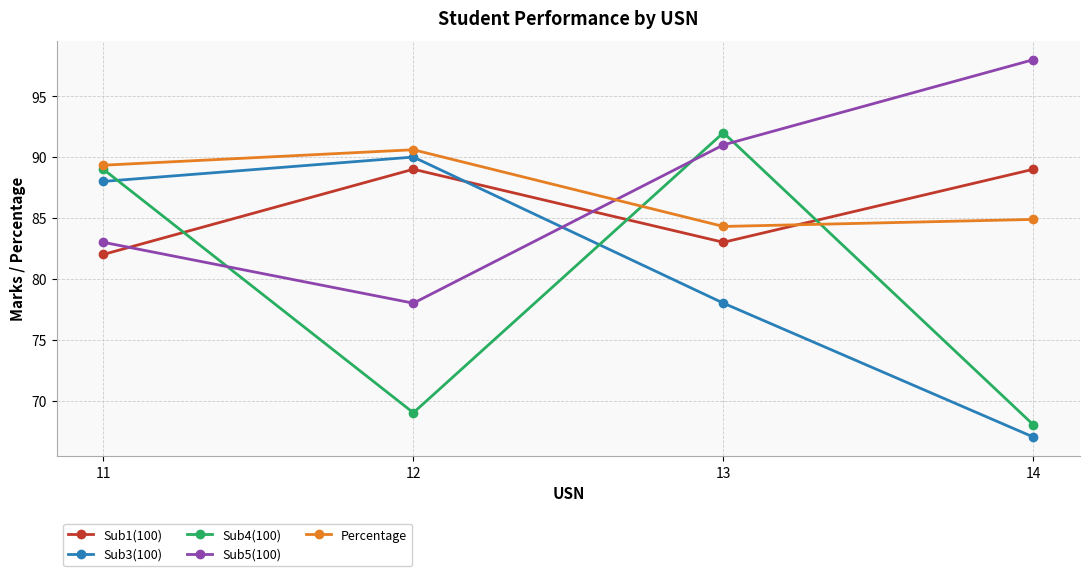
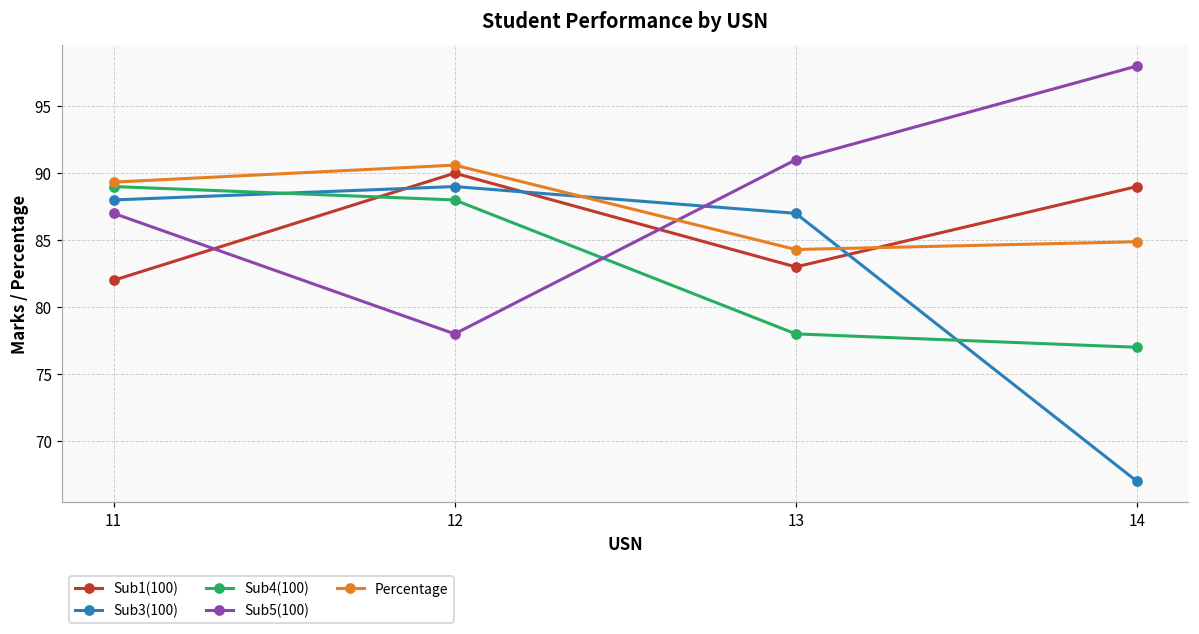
  {
    "Sub1(100)": {
      "11": 82,
-     "12": 89,
+     "12": 90,
      "13": 83,
      "14": 89
    },
    "Sub3(100)": {
      "11": 88,
-     "12": 90,
-     "13": 78,
+     "12": 89,
+     "13": 87,
      "14": 67
    },
    "Sub4(100)": {
      "11": 89,
-     "12": 69,
-     "13": 92,
-     "14": 68
+     "12": 88,
+     "13": 78,
+     "14": 77
    },
    "Sub5(100)": {
-     "11": 83,
+     "11": 87,
      "12": 78,
      "13": 91,
      "14": 98
    },
    "Percentage": {
      "11": 89.3,
      "12": 90.6,
      "13": 84.3,
      "14": 85
    }
  }
